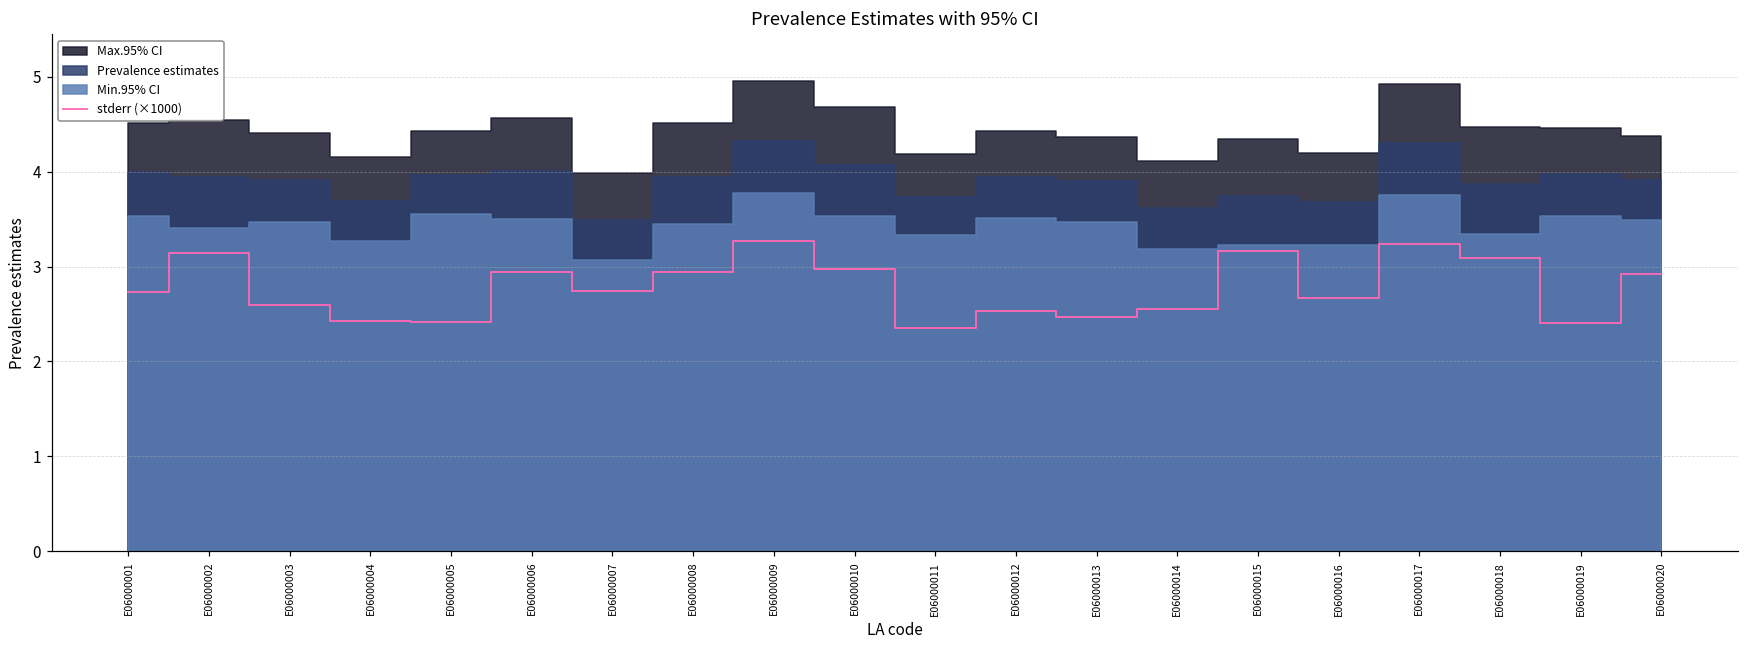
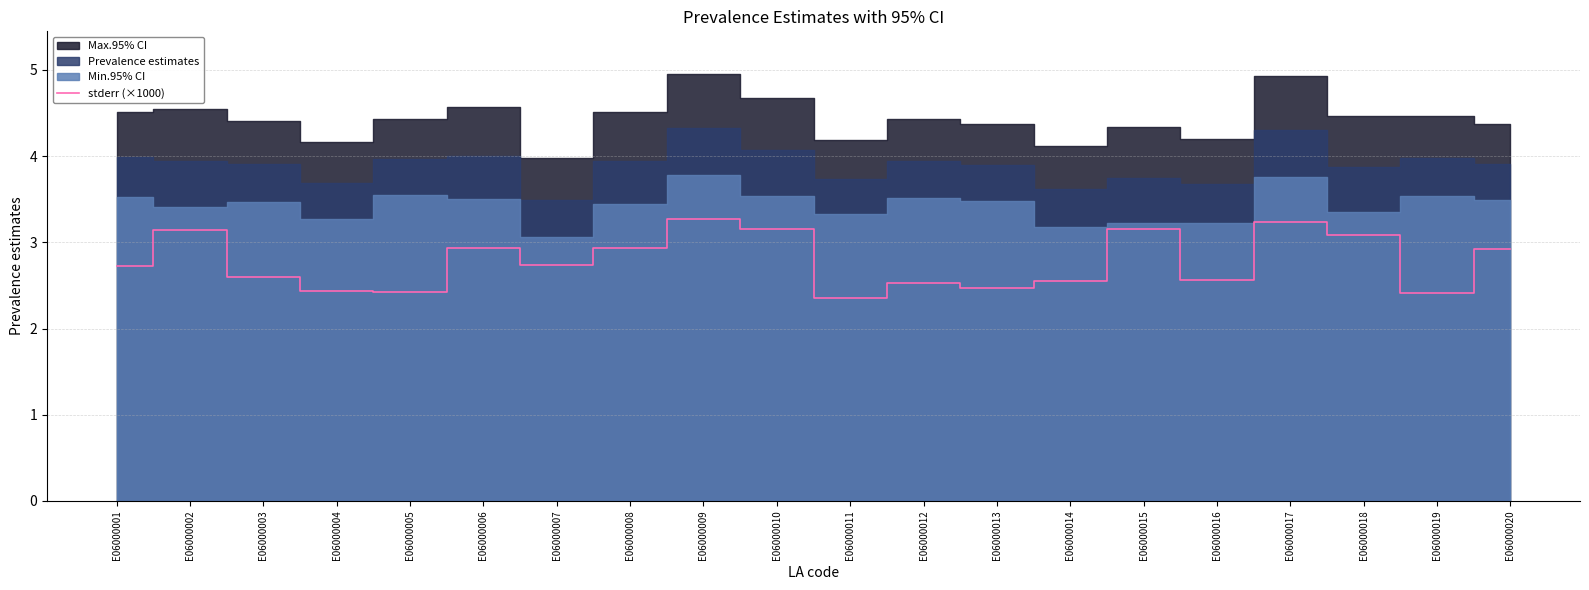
  {
    "stderr (×1000)": {
      "E06000001": 2.7,
      "E06000002": 3.1,
      "E06000003": 2.6,
      "E06000004": 2.4,
      "E06000005": 2.4,
      "E06000006": 2.9,
      "E06000007": 2.7,
      "E06000008": 2.9,
      "E06000009": 3.3,
-     "E06000010": 3.0,
+     "E06000010": 3.2,
      "E06000011": 2.4,
      "E06000012": 2.5,
      "E06000013": 2.5,
      "E06000014": 2.6,
      "E06000015": 3.2,
-     "E06000016": 2.7,
+     "E06000016": 2.6,
      "E06000017": 3.2,
      "E06000018": 3.1,
      "E06000019": 2.4,
      "E06000020": 2.9
    }
  }
